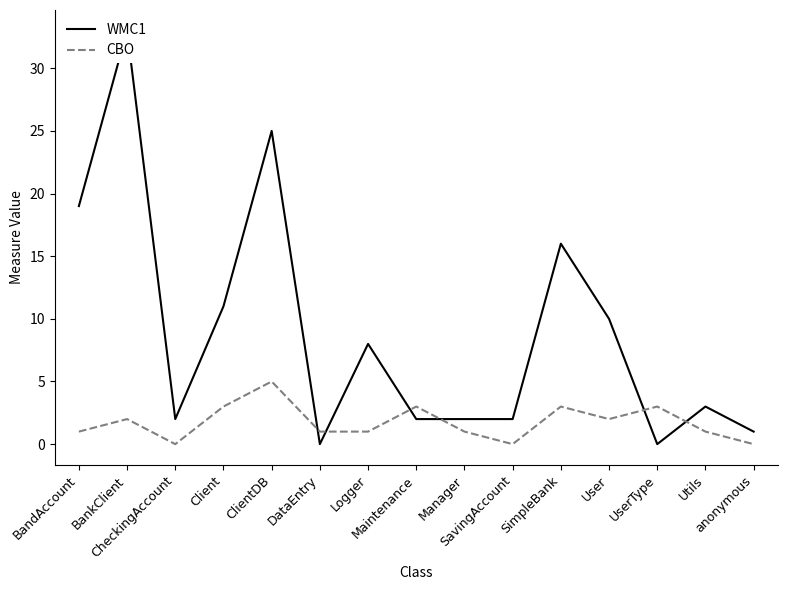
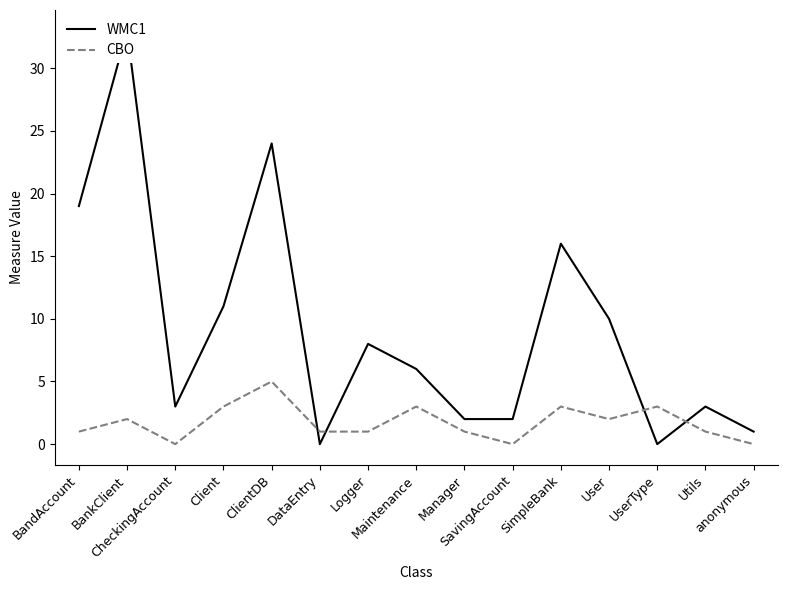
  {
    "WMC1": {
      "BandAccount": 19,
-     "CheckingAccount": 2,
+     "CheckingAccount": 3,
      "Client": 11,
-     "ClientDB": 25,
+     "ClientDB": 24,
      "DataEntry": 0,
      "Logger": 8,
-     "Maintenance": 2,
+     "Maintenance": 6,
      "Manager": 2,
      "SavingAccount": 2,
      "SimpleBank": 16,
      "User": 10,
      "UserType": 0,
      "Utils": 3,
      "anonymous": 1
    },
    "CBO": {
      "BandAccount": 1,
      "BankClient": 2,
      "CheckingAccount": 0,
      "Client": 3,
      "ClientDB": 5,
      "DataEntry": 1,
      "Logger": 1,
      "Maintenance": 3,
      "Manager": 1,
      "SavingAccount": 0,
      "SimpleBank": 3,
      "User": 2,
      "UserType": 3,
      "Utils": 1,
      "anonymous": 0
    }
  }
